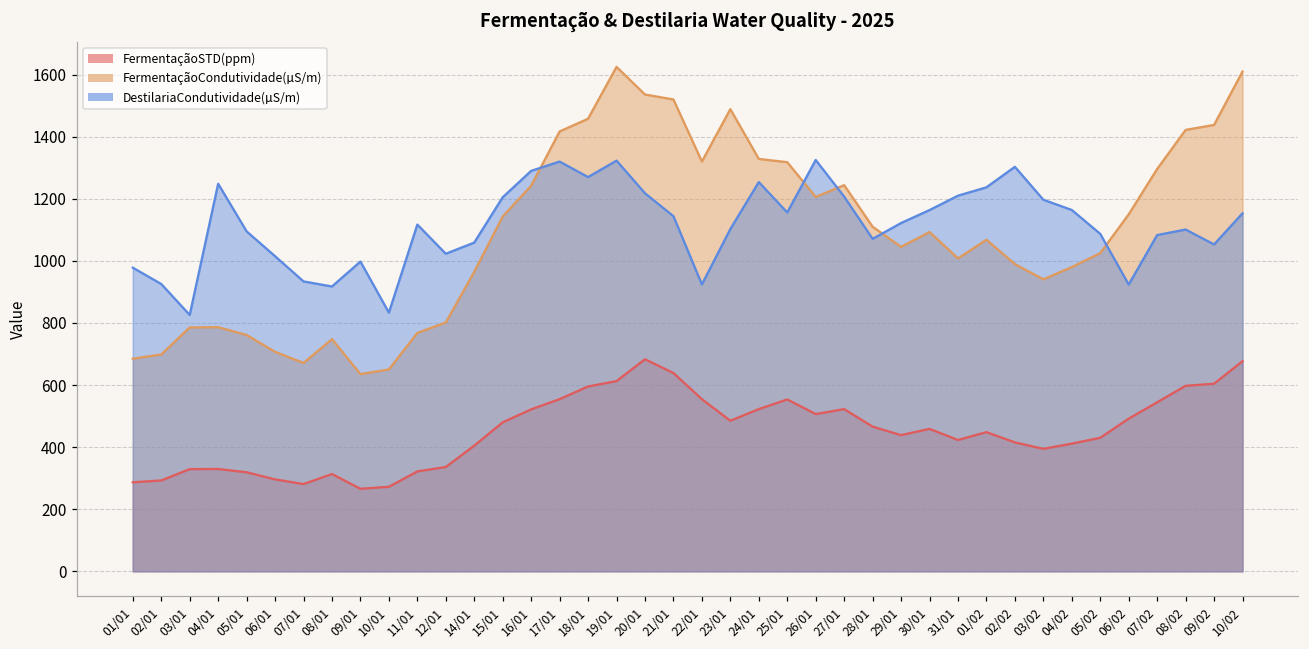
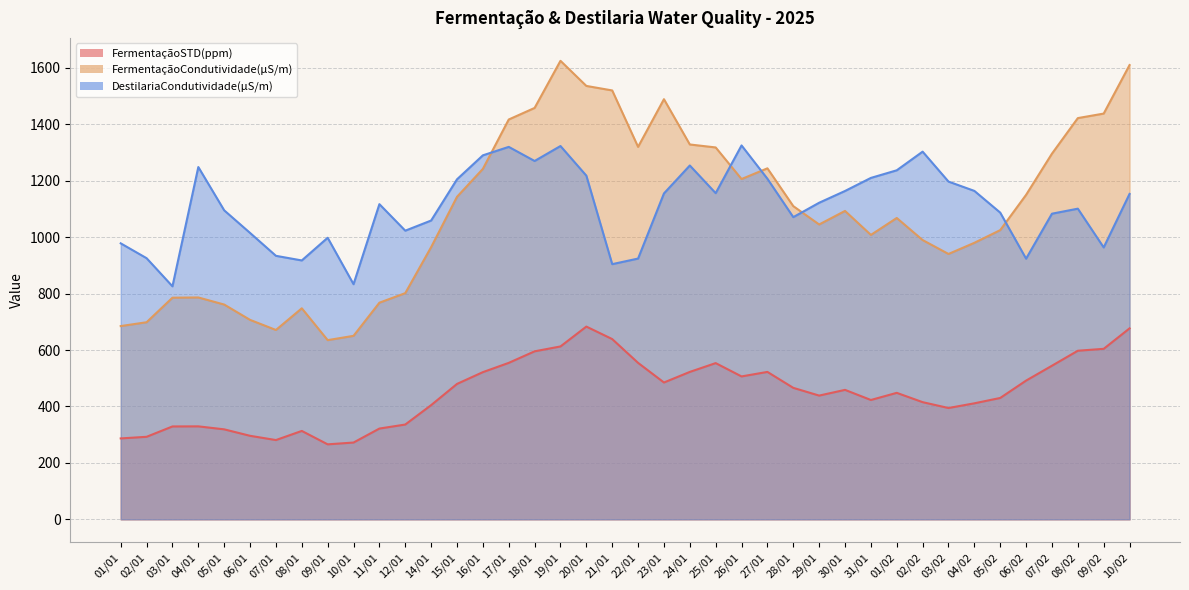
  {
    "DestilariaCondutividade(µS/m)": {
      "01/01": 980,
      "02/01": 930,
      "03/01": 830,
      "04/01": 1250,
      "05/01": 1100,
      "06/01": 1020,
      "07/01": 930,
      "08/01": 920,
      "09/01": 1000,
      "10/01": 830,
      "11/01": 1120,
      "12/01": 1020,
      "14/01": 1060,
      "15/01": 1210,
      "16/01": 1290,
      "17/01": 1320,
      "18/01": 1270,
      "19/01": 1320,
      "20/01": 1220,
-     "21/01": 1140,
+     "21/01": 900,
      "22/01": 920,
-     "23/01": 1100,
+     "23/01": 1160,
      "24/01": 1250,
      "25/01": 1160,
      "26/01": 1330,
      "27/01": 1210,
      "28/01": 1070,
      "29/01": 1120,
      "30/01": 1160,
      "31/01": 1210,
      "01/02": 1240,
      "02/02": 1300,
      "03/02": 1200,
      "04/02": 1160,
      "05/02": 1090,
      "06/02": 920,
      "07/02": 1080,
      "08/02": 1100,
-     "09/02": 1050,
+     "09/02": 960,
      "10/02": 1150
    }
  }
